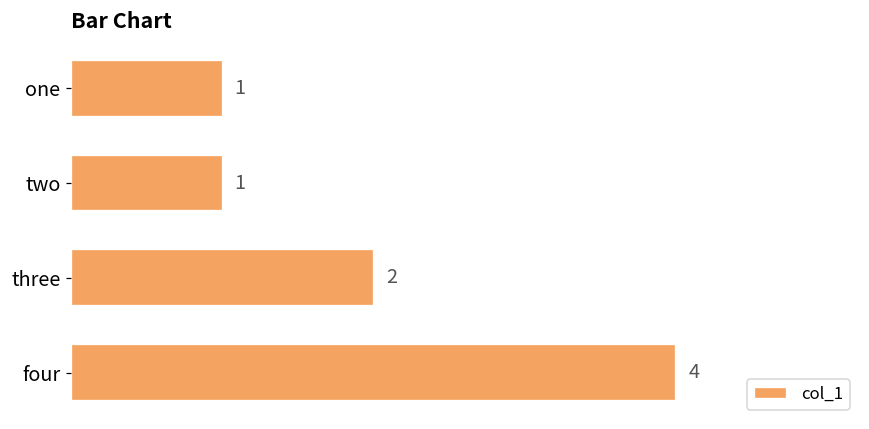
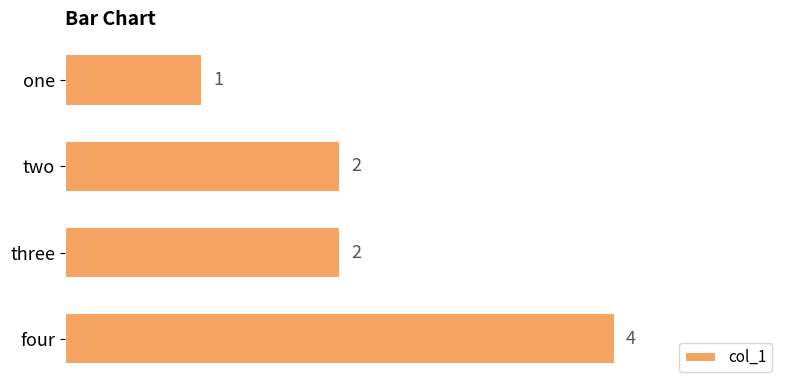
  {
    "one": 1,
-   "two": 1,
+   "two": 2,
    "three": 2,
    "four": 4
  }
